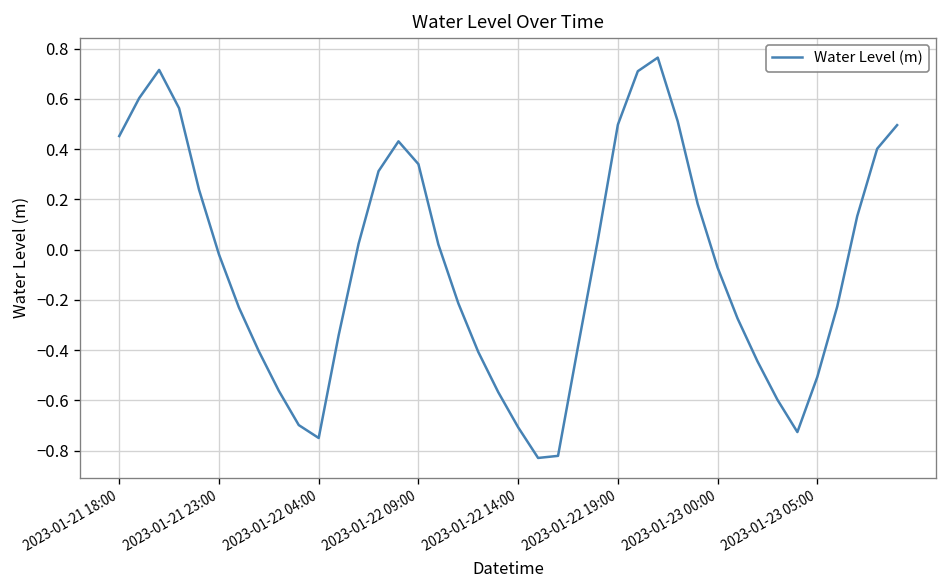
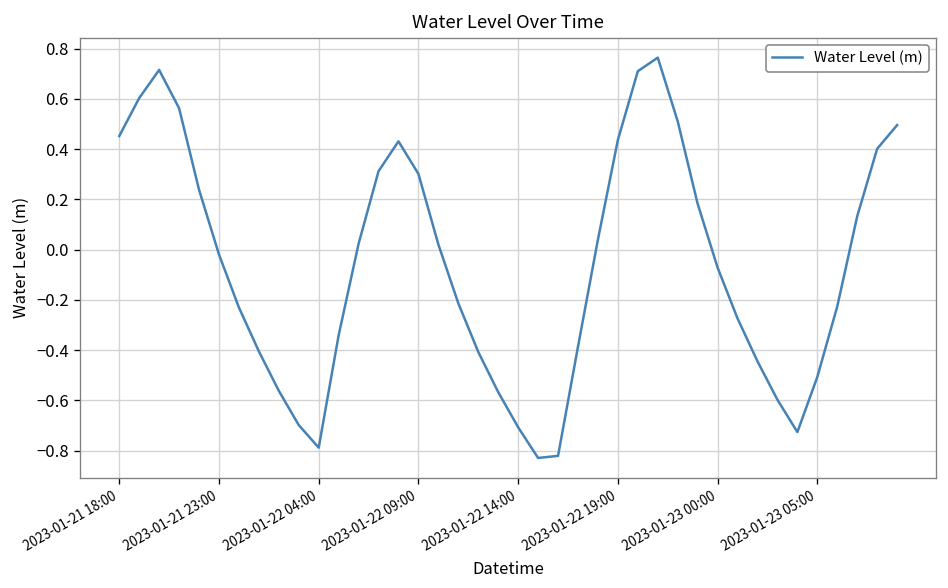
  {
    "2023-01-21 18:00": 0.45,
    "2023-01-21 23:00": -0.02,
-   "2023-01-22 04:00": -0.75,
-   "2023-01-22 09:00": 0.34,
+   "2023-01-22 04:00": -0.79,
+   "2023-01-22 09:00": 0.30,
    "2023-01-22 14:00": -0.71,
-   "2023-01-22 19:00": 0.50,
+   "2023-01-22 19:00": 0.44,
    "2023-01-23 00:00": -0.07,
    "2023-01-23 05:00": -0.51
  }
